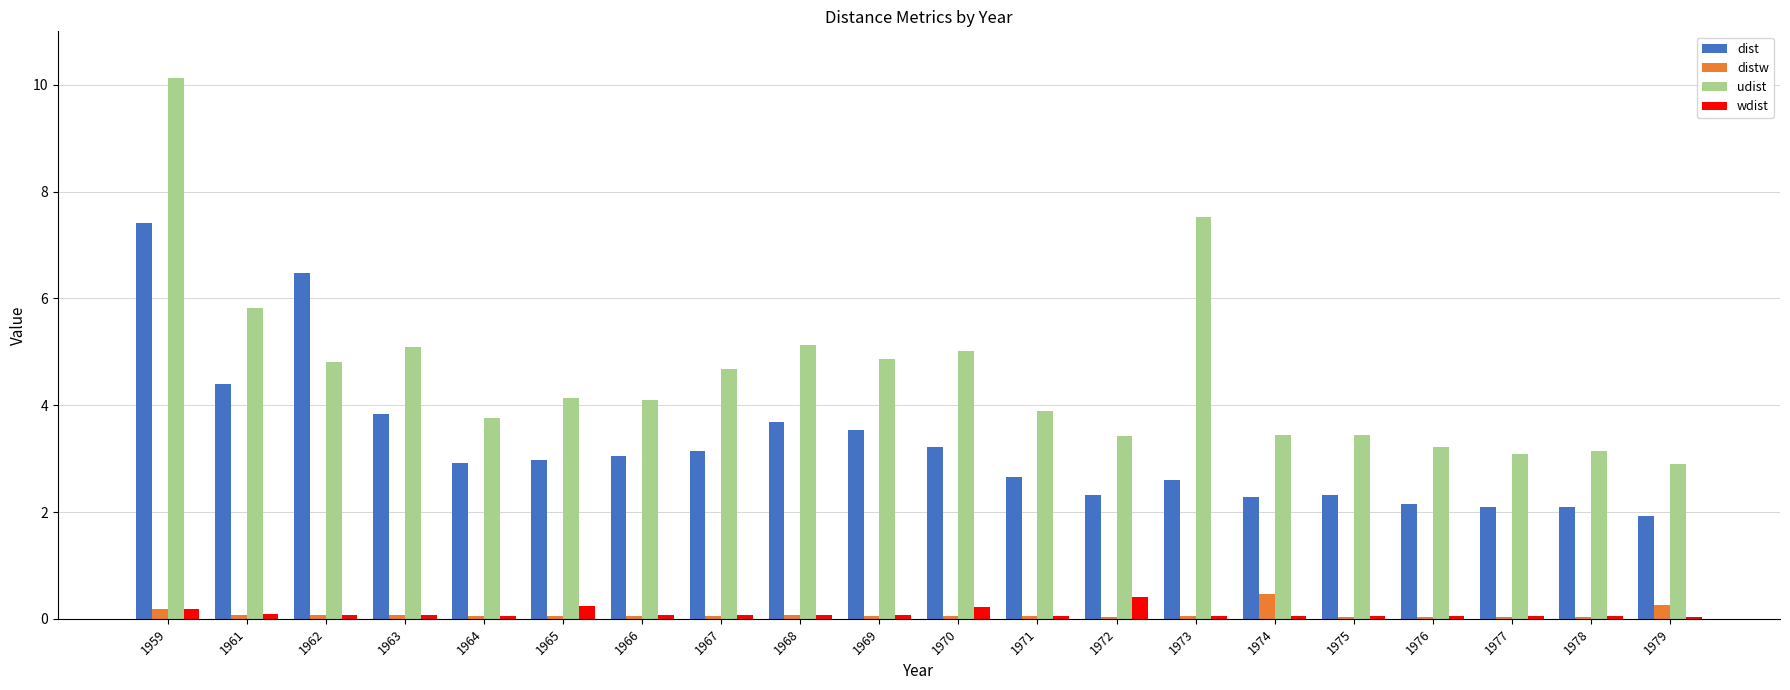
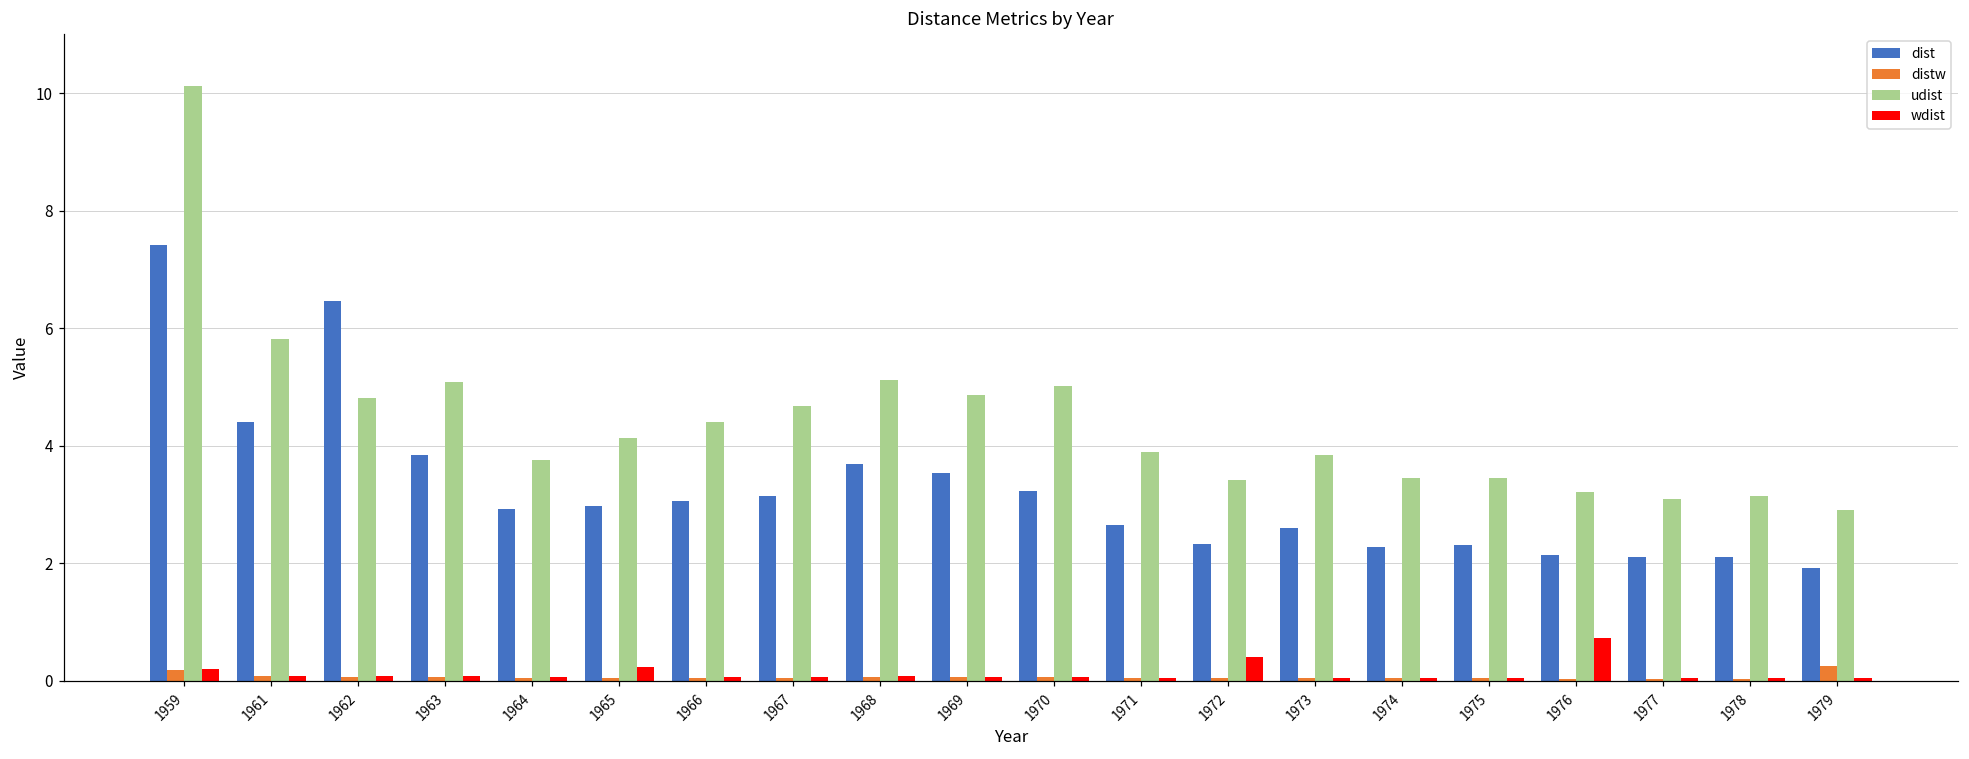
  {
    "dist": {
      "1959": 7.4,
      "1961": 4.4,
      "1962": 6.5,
      "1963": 3.8,
      "1964": 2.9,
      "1965": 3.0,
      "1966": 3.1,
      "1967": 3.1,
      "1968": 3.7,
      "1969": 3.5,
      "1970": 3.2,
      "1971": 2.6,
      "1972": 2.3,
      "1973": 2.6,
      "1974": 2.3,
      "1975": 2.3,
      "1976": 2.1,
      "1977": 2.1,
      "1978": 2.1,
      "1979": 1.9
    },
    "distw": {
      "1959": 0.2,
      "1961": 0.1,
      "1962": 0.1,
      "1963": 0.1,
      "1964": 0.1,
      "1965": 0.1,
      "1966": 0.1,
      "1967": 0.1,
      "1968": 0.1,
      "1969": 0.1,
      "1970": 0.1,
-     "1974": 0.5,
+     "1974": 0.0,
      "1979": 0.3
    },
    "udist": {
      "1959": 10.1,
      "1961": 5.8,
      "1962": 4.8,
      "1963": 5.1,
      "1964": 3.8,
      "1965": 4.1,
-     "1966": 4.1,
+     "1966": 4.4,
      "1967": 4.7,
      "1968": 5.1,
      "1969": 4.9,
      "1970": 5.0,
      "1971": 3.9,
      "1972": 3.4,
-     "1973": 7.5,
+     "1973": 3.8,
      "1974": 3.4,
      "1975": 3.4,
      "1976": 3.2,
      "1977": 3.1,
      "1978": 3.2,
      "1979": 2.9
    },
    "wdist": {
      "1959": 0.2,
      "1961": 0.1,
      "1962": 0.1,
      "1963": 0.1,
      "1964": 0.1,
      "1965": 0.2,
      "1966": 0.1,
      "1967": 0.1,
      "1968": 0.1,
      "1969": 0.1,
-     "1970": 0.2,
+     "1970": 0.1,
      "1971": 0.1,
      "1972": 0.4,
      "1973": 0.1,
      "1974": 0.0,
      "1975": 0.0,
-     "1976": 0.0
+     "1976": 0.7
    }
  }
